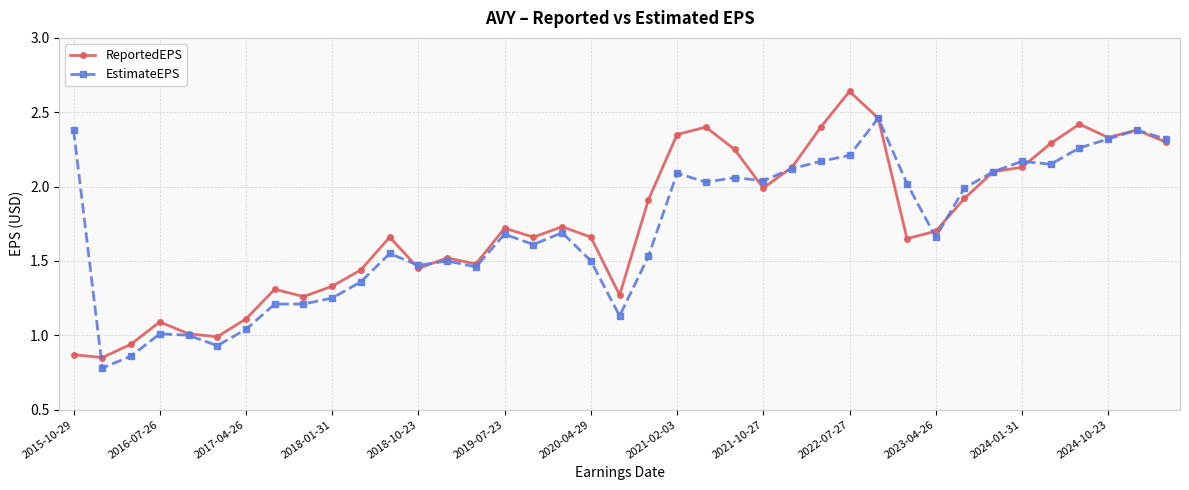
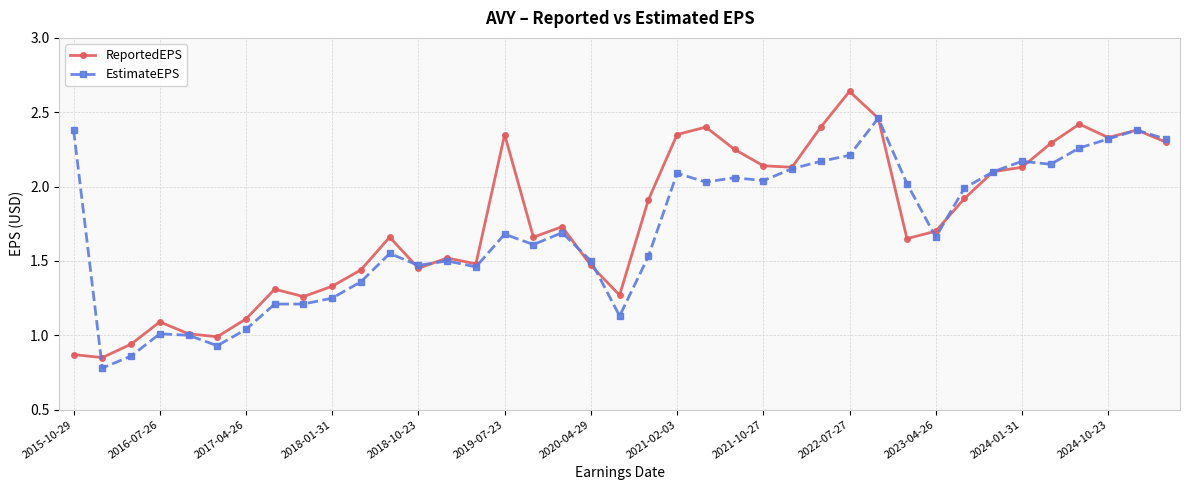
  {
    "ReportedEPS": {
      "2015-10-29": 0.87,
      "2016-07-26": 1.09,
      "2017-04-26": 1.11,
      "2018-01-31": 1.33,
      "2018-10-23": 1.45,
-     "2019-07-23": 1.72,
-     "2020-04-29": 1.66,
+     "2019-07-23": 2.35,
+     "2020-04-29": 1.47,
      "2021-02-03": 2.35,
-     "2021-10-27": 1.99,
+     "2021-10-27": 2.14,
      "2022-07-27": 2.64,
      "2023-04-26": 1.70,
      "2024-01-31": 2.13
    },
    "EstimateEPS": {
      "2015-10-29": 2.38,
      "2016-07-26": 1.01,
      "2017-04-26": 1.04,
      "2018-01-31": 1.25,
      "2018-10-23": 1.47,
      "2019-07-23": 1.68,
      "2020-04-29": 1.50,
      "2021-02-03": 2.09,
      "2021-10-27": 2.04,
      "2022-07-27": 2.21,
      "2023-04-26": 1.66,
      "2024-01-31": 2.17
    }
  }
